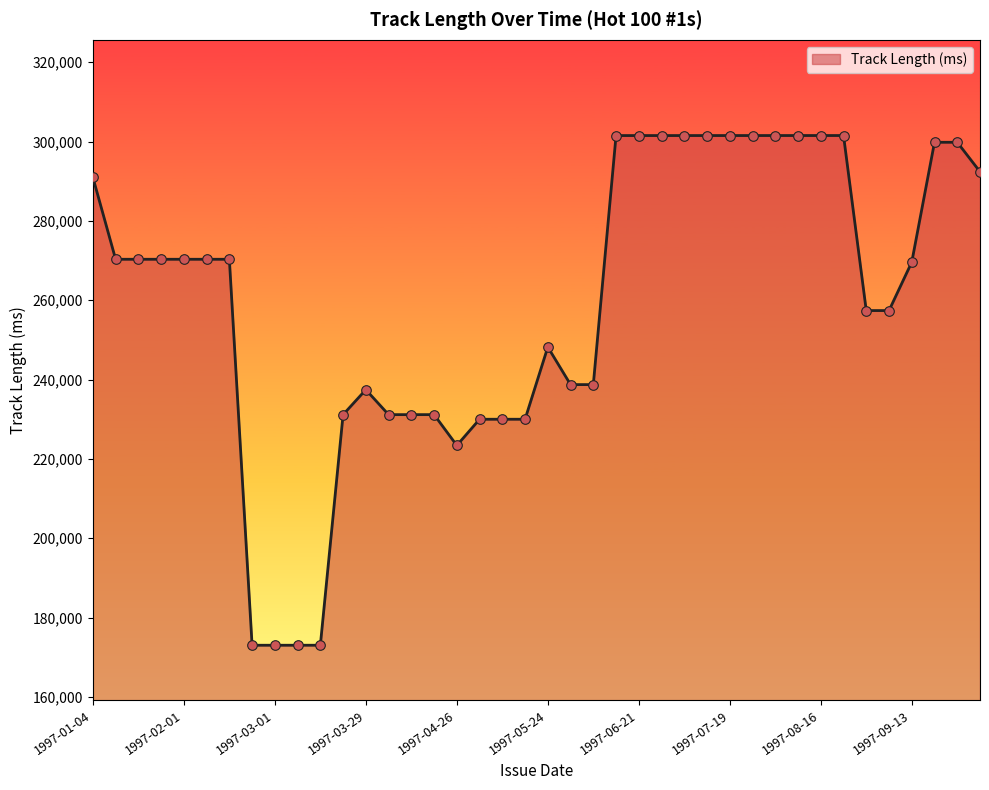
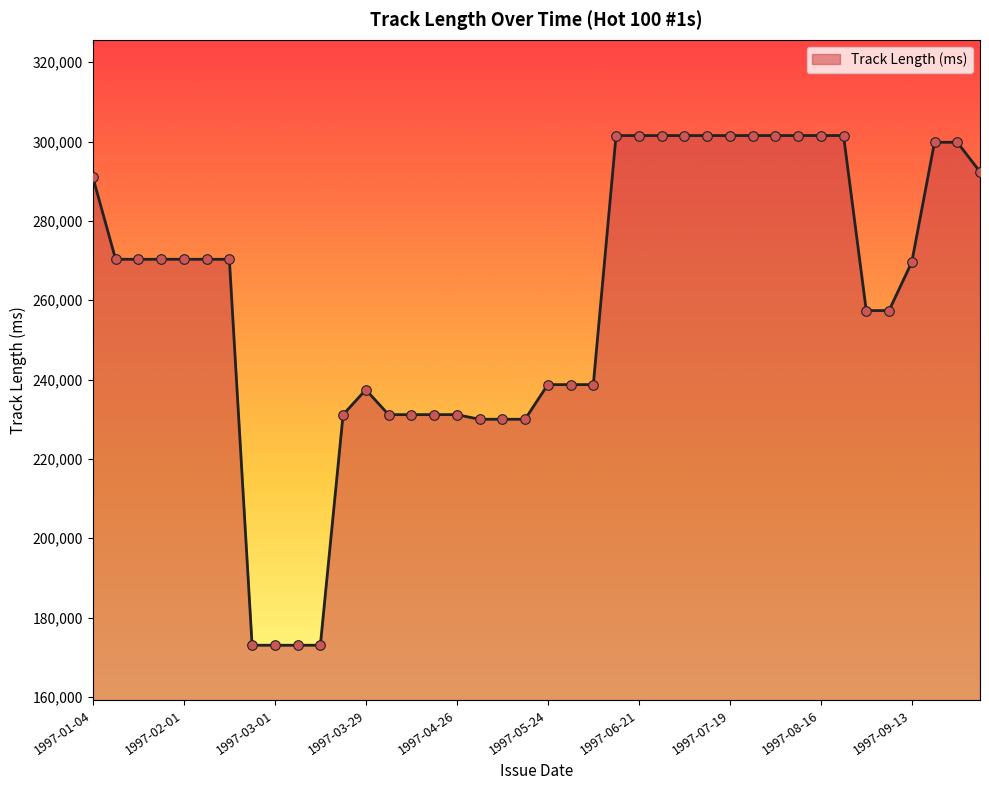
  {
    "1997-01-04": "291,000",
    "1997-02-01": "270,000",
    "1997-03-01": "173,000",
    "1997-03-29": "237,000",
-   "1997-04-26": "223,000",
-   "1997-05-24": "248,000",
+   "1997-04-26": "231,000",
+   "1997-05-24": "239,000",
    "1997-06-21": "302,000",
    "1997-07-19": "302,000",
    "1997-08-16": "302,000",
    "1997-09-13": "270,000"
  }
